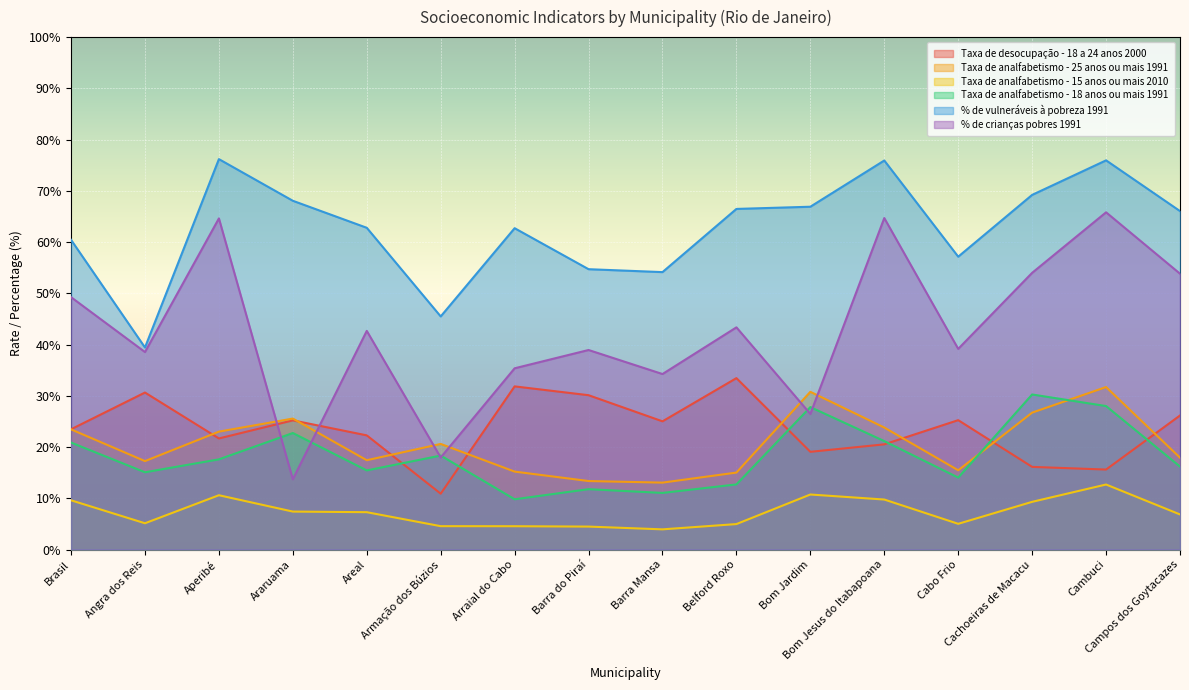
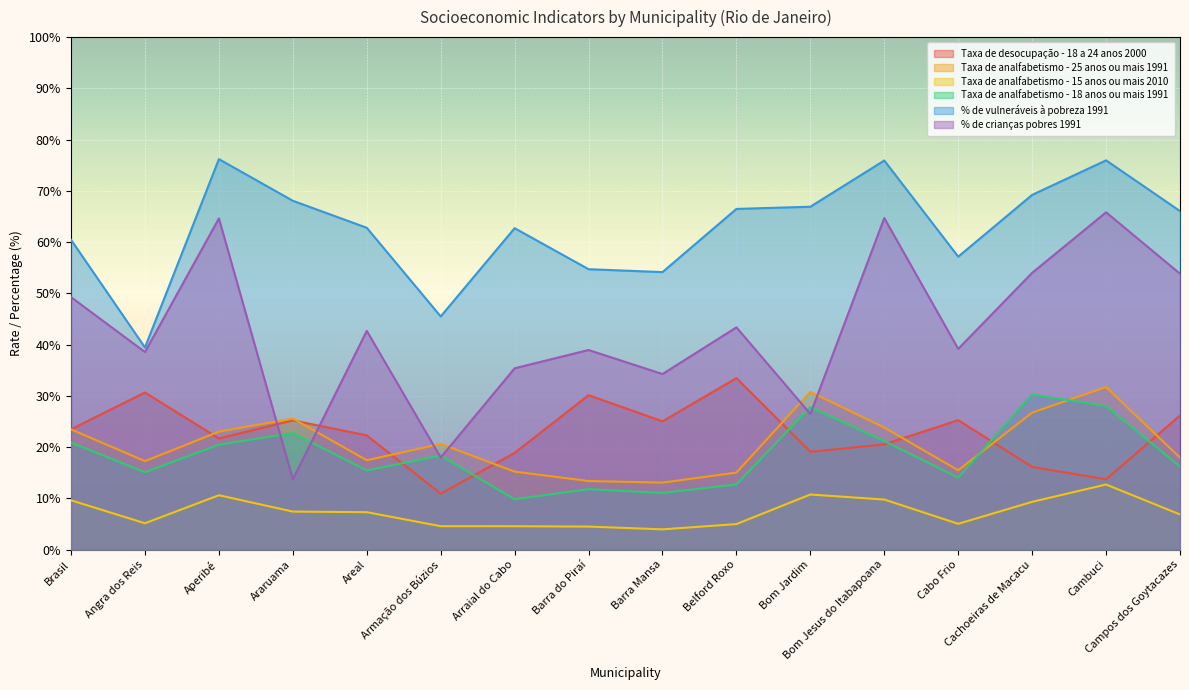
  {
    "Taxa de desocupação - 18 a 24 anos 2000": {
      "Angra dos Reis": "31%",
      "Aperibé": "22%",
      "Areal": "22%",
      "Armação dos Búzios": "11%",
-     "Arraial do Cabo": "32%",
+     "Arraial do Cabo": "19%",
      "Barra do Piraí": "30%",
      "Barra Mansa": "25%",
      "Belford Roxo": "33%",
      "Bom Jardim": "19%",
      "Bom Jesus do Itabapoana": "21%",
      "Cabo Frio": "25%",
      "Cachoeiras de Macacu": "16%",
-     "Cambuci": "16%",
+     "Cambuci": "14%",
      "Campos dos Goytacazes": "26%"
    },
    "Taxa de analfabetismo - 18 anos ou mais 1991": {
      "Brasil": "21%",
      "Angra dos Reis": "15%",
-     "Aperibé": "18%",
+     "Aperibé": "20%",
      "Araruama": "23%",
      "Areal": "15%",
      "Arraial do Cabo": "10%",
      "Barra do Piraí": "12%",
      "Barra Mansa": "11%",
      "Belford Roxo": "13%",
      "Bom Jardim": "28%",
      "Bom Jesus do Itabapoana": "21%",
      "Cabo Frio": "14%",
      "Cachoeiras de Macacu": "30%",
      "Cambuci": "28%",
      "Campos dos Goytacazes": "16%"
    },
    "% de vulneráveis à pobreza 1991": {
      "Brasil": "60%",
      "Angra dos Reis": "39%",
      "Aperibé": "76%",
      "Araruama": "68%",
      "Areal": "63%",
      "Armação dos Búzios": "45%",
      "Arraial do Cabo": "63%",
      "Barra do Piraí": "55%",
      "Barra Mansa": "54%",
      "Belford Roxo": "66%",
      "Bom Jardim": "67%",
      "Bom Jesus do Itabapoana": "76%",
      "Cabo Frio": "57%",
      "Cachoeiras de Macacu": "69%",
      "Cambuci": "76%",
      "Campos dos Goytacazes": "66%"
    },
    "% de crianças pobres 1991": {
      "Brasil": "49%",
      "Angra dos Reis": "39%",
      "Aperibé": "65%",
      "Araruama": "14%",
      "Areal": "43%",
      "Arraial do Cabo": "35%",
      "Barra do Piraí": "39%",
      "Barra Mansa": "34%",
      "Belford Roxo": "43%",
      "Bom Jardim": "26%",
      "Bom Jesus do Itabapoana": "65%",
      "Cabo Frio": "39%",
      "Cachoeiras de Macacu": "54%",
      "Cambuci": "66%",
      "Campos dos Goytacazes": "54%"
    }
  }
